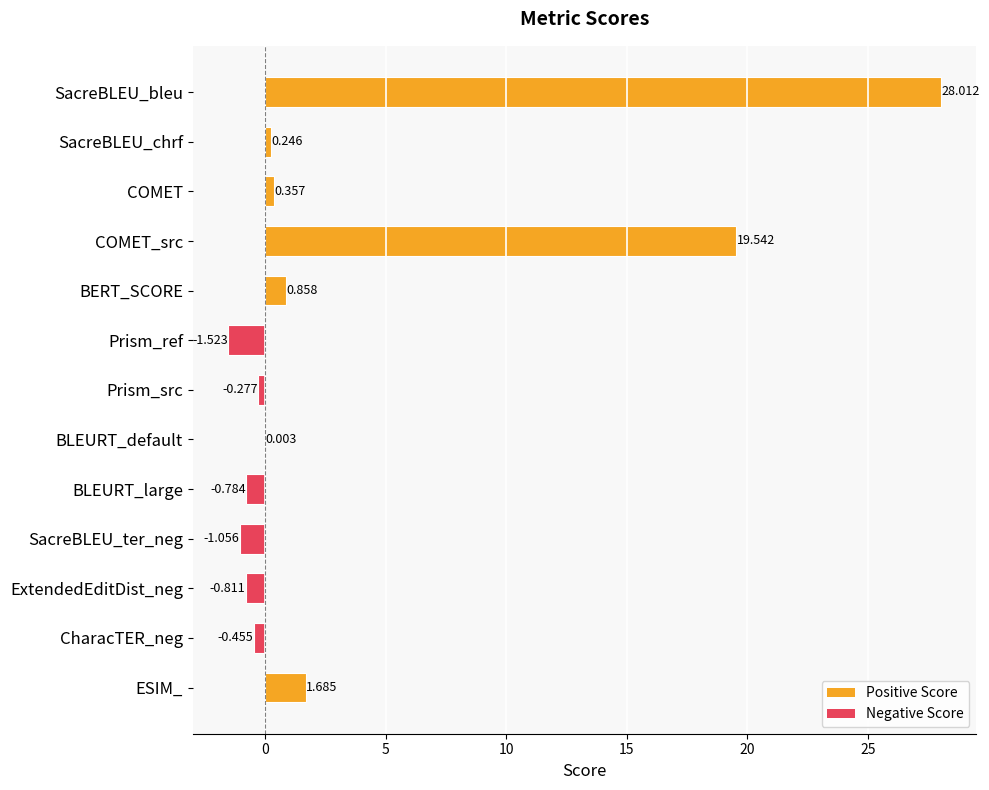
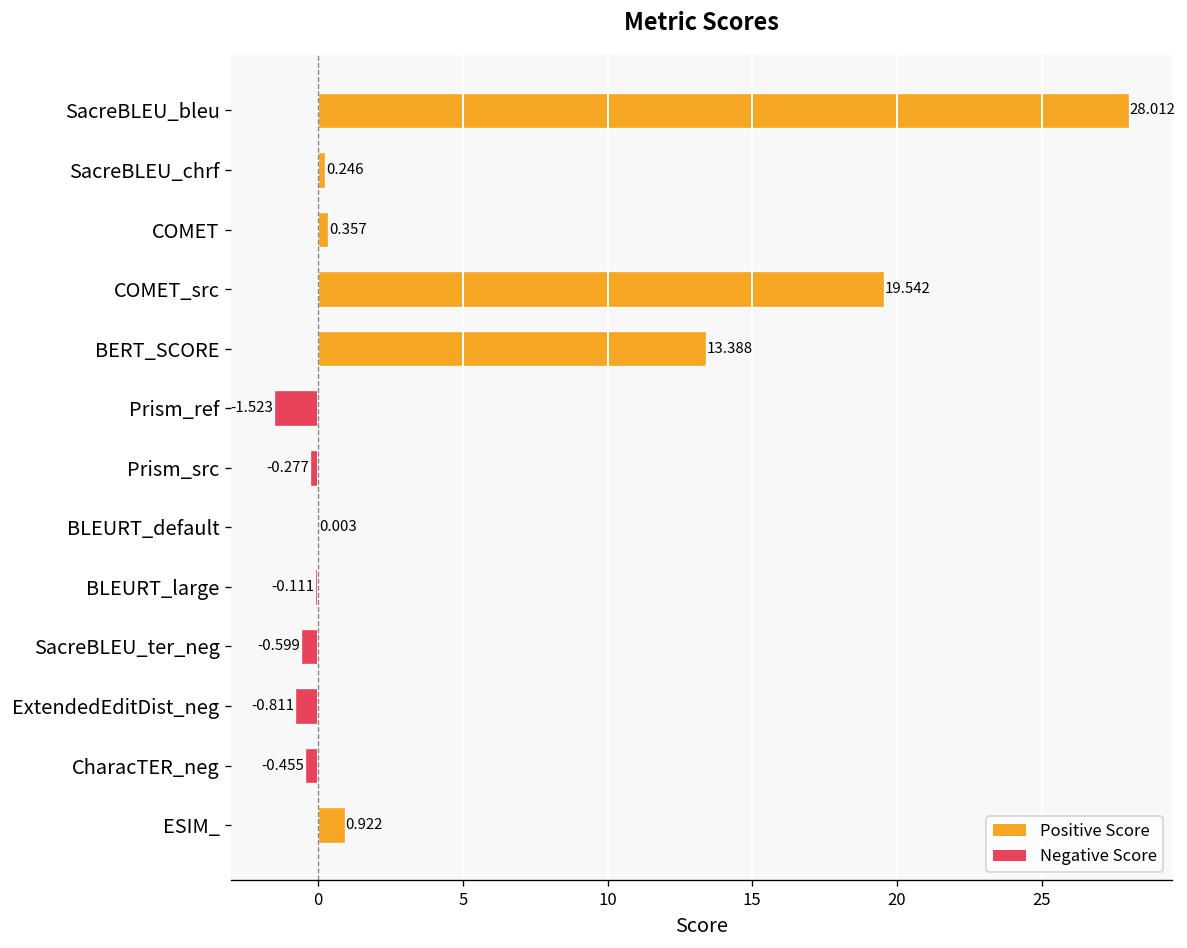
  {
    "SacreBLEU_bleu": 28.012,
    "SacreBLEU_chrf": 0.246,
    "COMET": 0.357,
    "COMET_src": 19.542,
-   "BERT_SCORE": 0.858,
+   "BERT_SCORE": 13.388,
    "Prism_ref": -1.523,
    "Prism_src": -0.277,
    "BLEURT_default": 0.003,
-   "BLEURT_large": -0.784,
-   "SacreBLEU_ter_neg": -1.056,
+   "BLEURT_large": -0.111,
+   "SacreBLEU_ter_neg": -0.599,
    "ExtendedEditDist_neg": -0.811,
    "CharacTER_neg": -0.455,
-   "ESIM_": 1.685
+   "ESIM_": 0.922
  }
